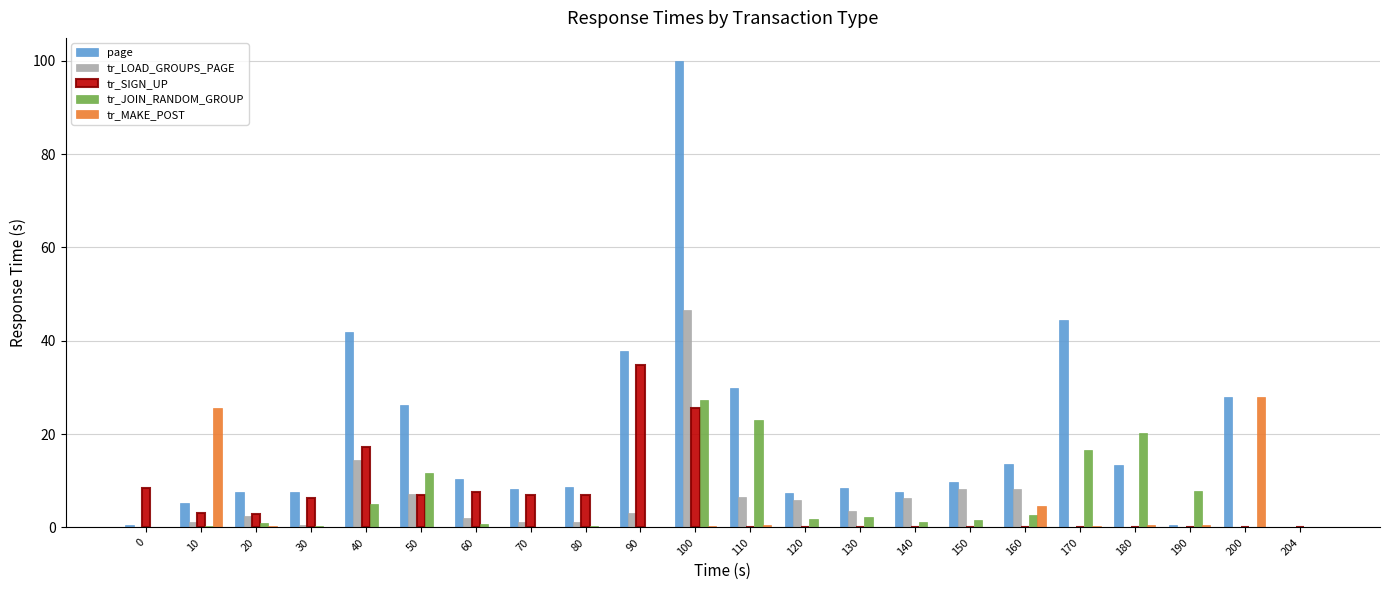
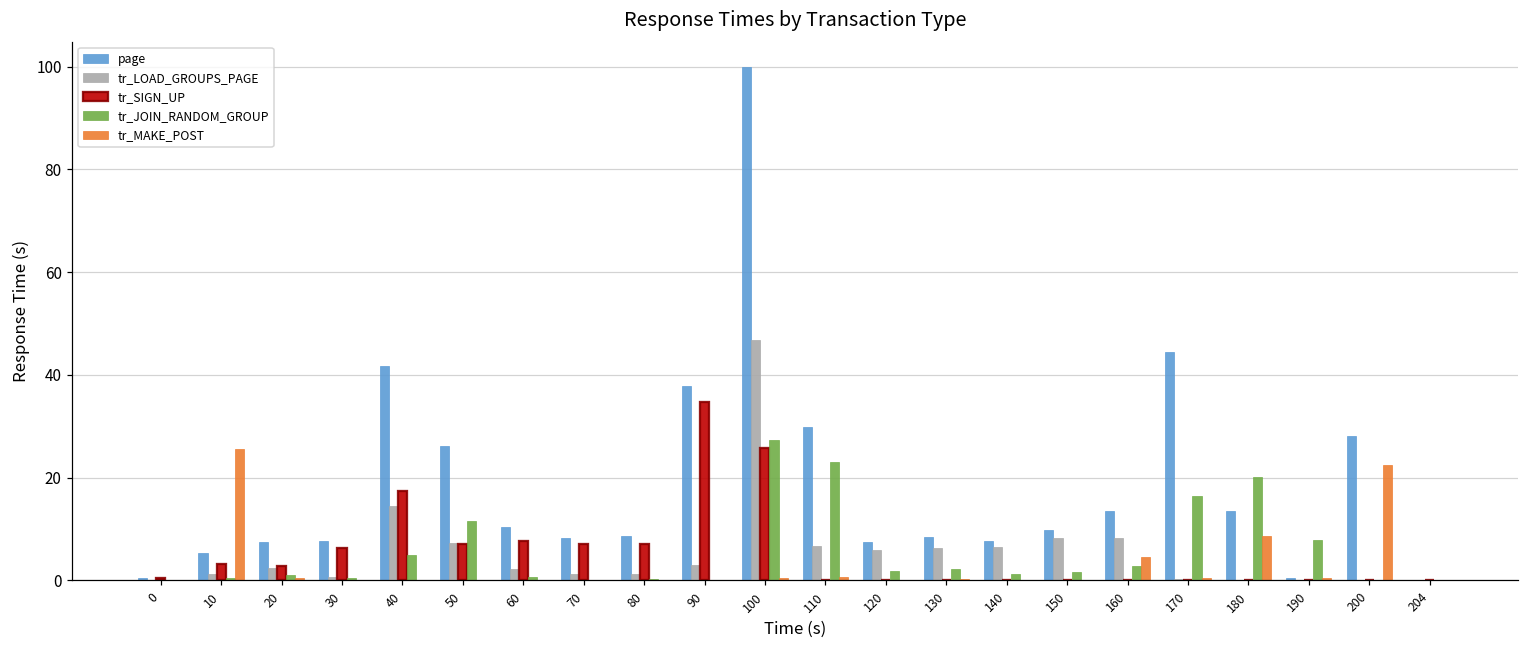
  {
    "page": {
      "10": 5,
      "20": 8,
      "30": 8,
      "40": 42,
      "50": 26,
      "60": 10,
      "70": 8,
      "80": 9,
      "90": 38,
      "100": 100,
      "110": 30,
      "120": 7,
      "130": 8,
      "140": 8,
      "150": 10,
      "160": 14,
      "170": 45,
      "180": 13,
      "200": 28,
      "204": 0
    },
    "tr_LOAD_GROUPS_PAGE": {
      "10": 1,
      "20": 2,
      "30": 1,
      "40": 14,
      "50": 7,
      "60": 2,
      "70": 1,
      "80": 1,
      "90": 3,
      "100": 47,
      "110": 7,
      "120": 6,
-     "130": 4,
+     "130": 6,
      "140": 6,
      "150": 8,
      "160": 8,
      "180": 0,
      "190": 0,
      "200": 0,
      "204": 0
    },
    "tr_SIGN_UP": {
-     "0": 8,
+     "0": 0,
      "10": 3,
      "20": 3,
      "30": 6,
      "40": 17,
      "50": 7,
      "60": 8,
      "70": 7,
      "80": 7,
      "90": 35,
      "100": 26,
      "110": 0,
      "120": 0,
      "130": 0,
      "140": 0,
      "150": 0,
      "160": 0,
      "170": 0,
      "180": 0,
      "190": 0,
      "200": 0,
      "204": 0
    },
    "tr_JOIN_RANDOM_GROUP": {
      "0": 0,
      "20": 1,
      "40": 5,
      "50": 12,
      "60": 1,
      "100": 27,
      "110": 23,
      "120": 2,
      "130": 2,
      "140": 1,
      "150": 2,
      "160": 3,
      "170": 17,
      "180": 20,
      "190": 8,
      "200": 0,
      "204": 0
    },
    "tr_MAKE_POST": {
      "0": 0,
      "10": 26,
      "40": 0,
      "60": 0,
      "70": 0,
      "80": 0,
      "90": 0,
      "110": 1,
      "120": 0,
      "140": 0,
      "150": 0,
      "160": 5,
-     "180": 1,
-     "200": 28,
+     "180": 9,
+     "200": 23,
      "204": 0
    }
  }
